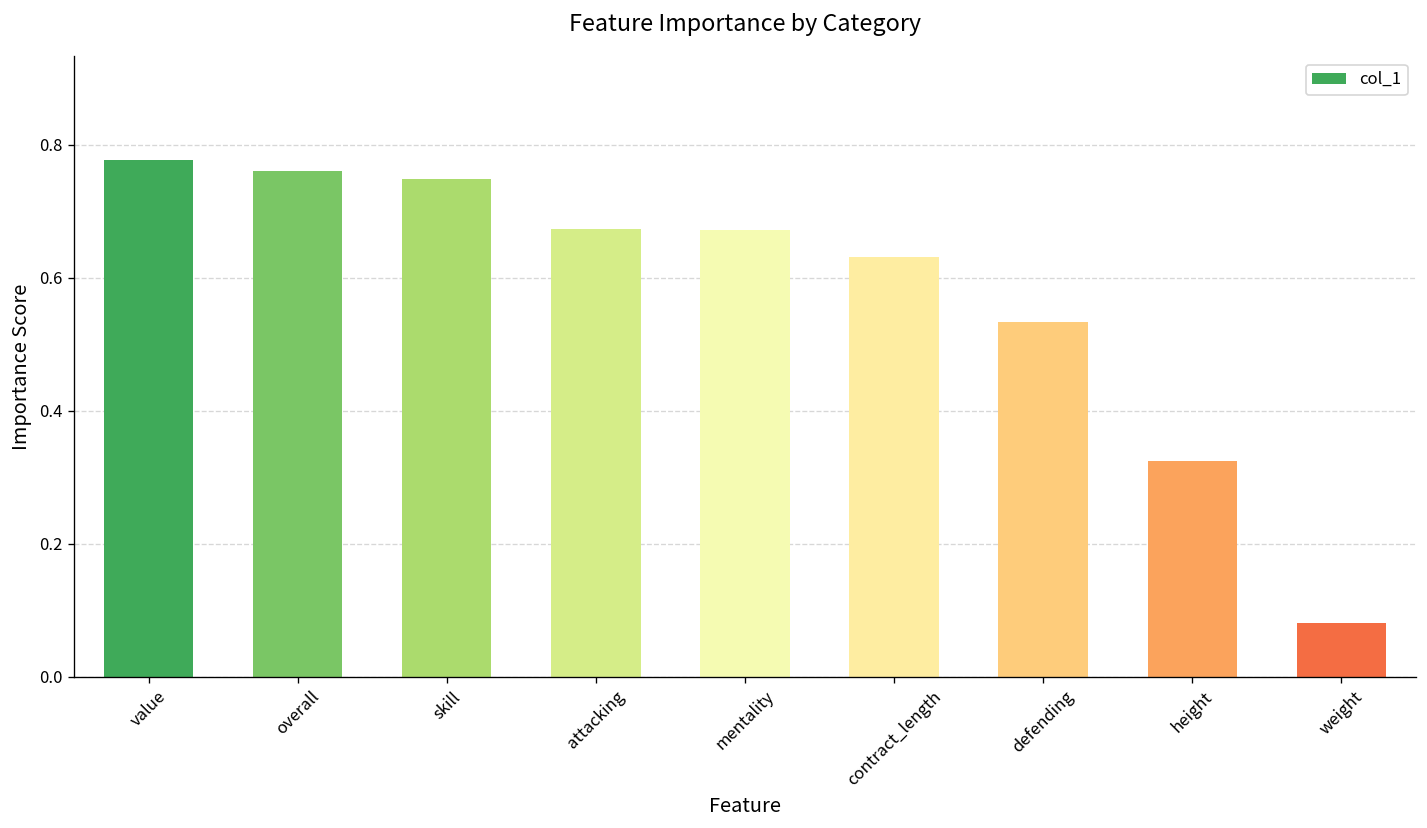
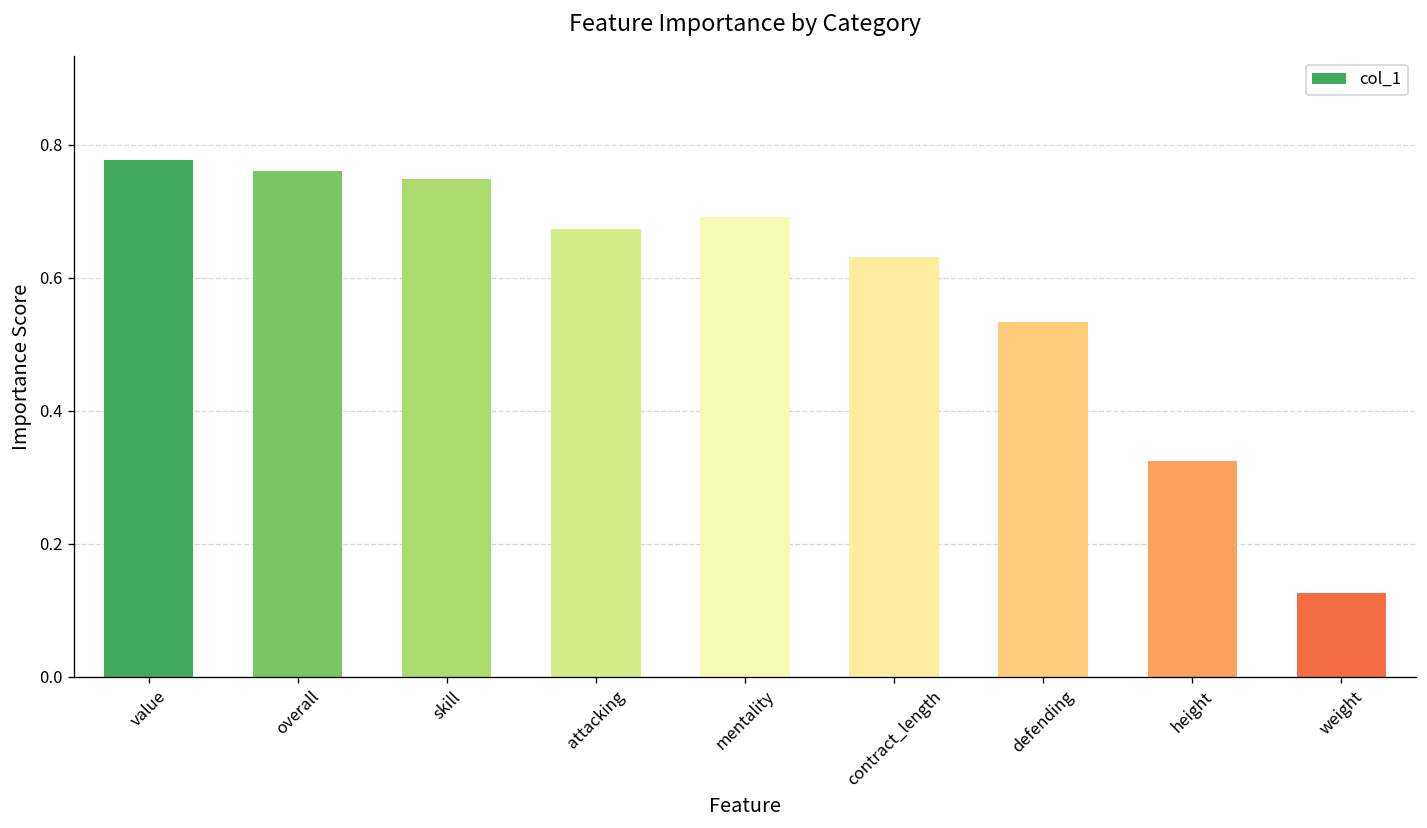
  {
    "value": 0.78,
    "overall": 0.76,
    "skill": 0.75,
    "attacking": 0.67,
-   "mentality": 0.67,
+   "mentality": 0.69,
    "contract_length": 0.63,
    "defending": 0.53,
    "height": 0.32,
-   "weight": 0.08
+   "weight": 0.13
  }
